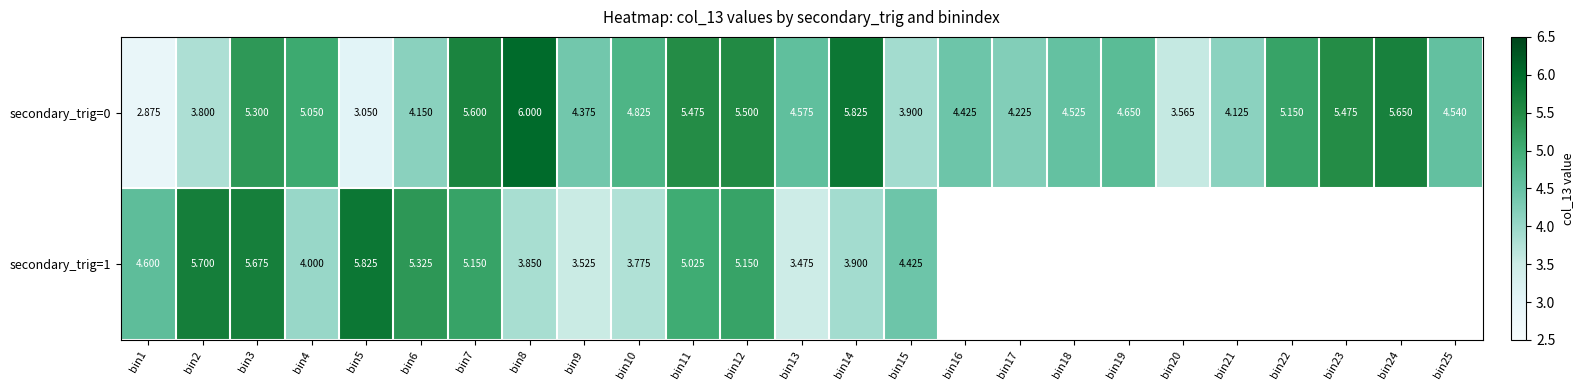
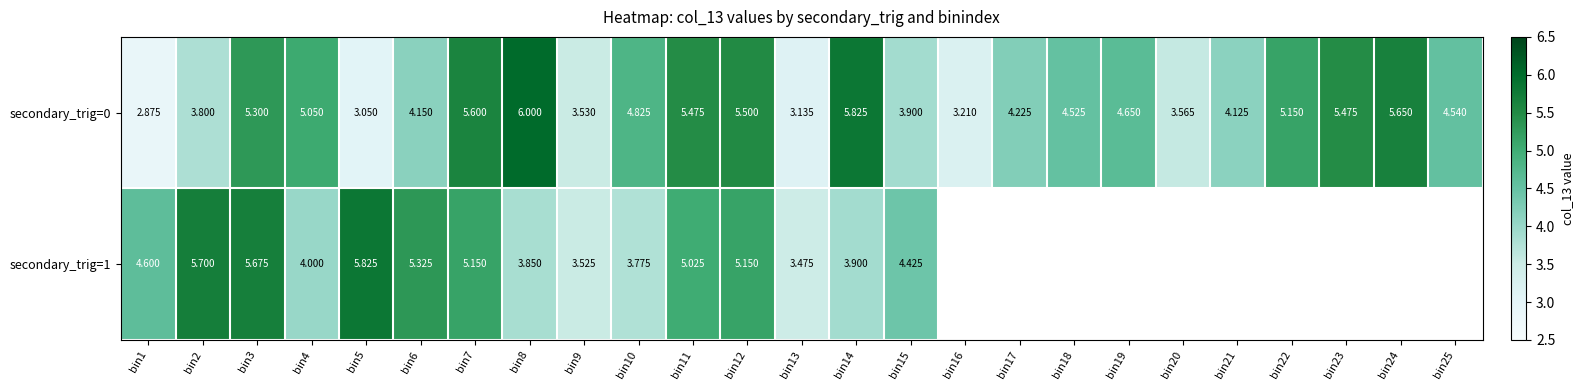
  {
    "secondary_trig=0": {
      "bin1": 2.875,
      "bin2": 3.800,
      "bin3": 5.300,
      "bin4": 5.050,
      "bin5": 3.050,
      "bin6": 4.150,
      "bin7": 5.600,
      "bin8": 6.000,
-     "bin9": 4.375,
+     "bin9": 3.530,
      "bin10": 4.825,
      "bin11": 5.475,
      "bin12": 5.500,
-     "bin13": 4.575,
+     "bin13": 3.135,
      "bin14": 5.825,
      "bin15": 3.900,
-     "bin16": 4.425,
+     "bin16": 3.210,
      "bin17": 4.225,
      "bin18": 4.525,
      "bin19": 4.650,
      "bin20": 3.565,
      "bin21": 4.125,
      "bin22": 5.150,
      "bin23": 5.475,
      "bin24": 5.650,
      "bin25": 4.540
    },
    "secondary_trig=1": {
      "bin1": 4.600,
      "bin2": 5.700,
      "bin3": 5.675,
      "bin4": 4.000,
      "bin5": 5.825,
      "bin6": 5.325,
      "bin7": 5.150,
      "bin8": 3.850,
      "bin9": 3.525,
      "bin10": 3.775,
      "bin11": 5.025,
      "bin12": 5.150,
      "bin13": 3.475,
      "bin14": 3.900,
      "bin15": 4.425
    }
  }
